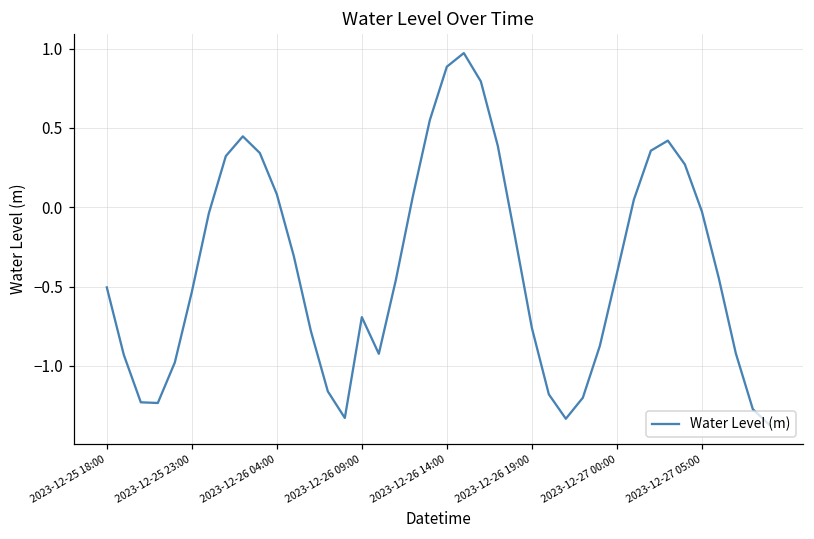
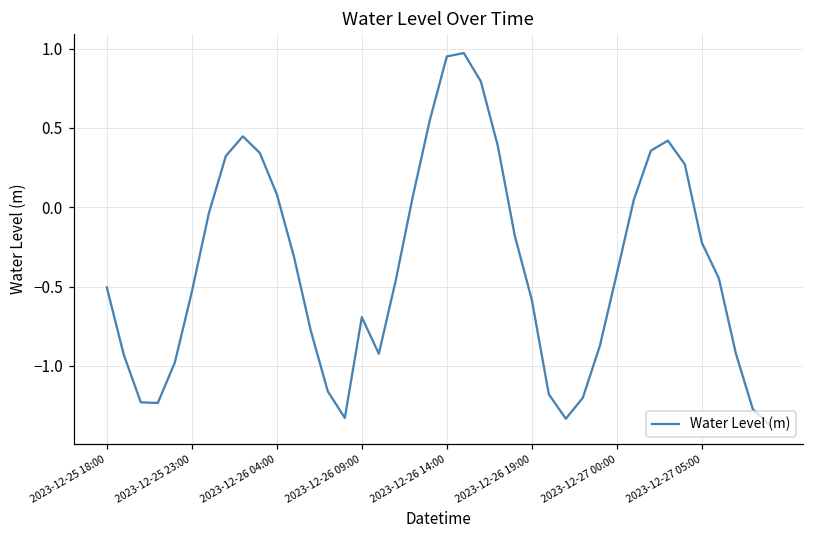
  {
    "2023-12-25 18:00": -0.51,
    "2023-12-25 23:00": -0.53,
    "2023-12-26 04:00": 0.08,
    "2023-12-26 09:00": -0.69,
-   "2023-12-26 14:00": 0.89,
-   "2023-12-26 19:00": -0.76,
+   "2023-12-26 14:00": 0.95,
+   "2023-12-26 19:00": -0.58,
    "2023-12-27 00:00": -0.42,
-   "2023-12-27 05:00": -0.03
+   "2023-12-27 05:00": -0.22
  }
